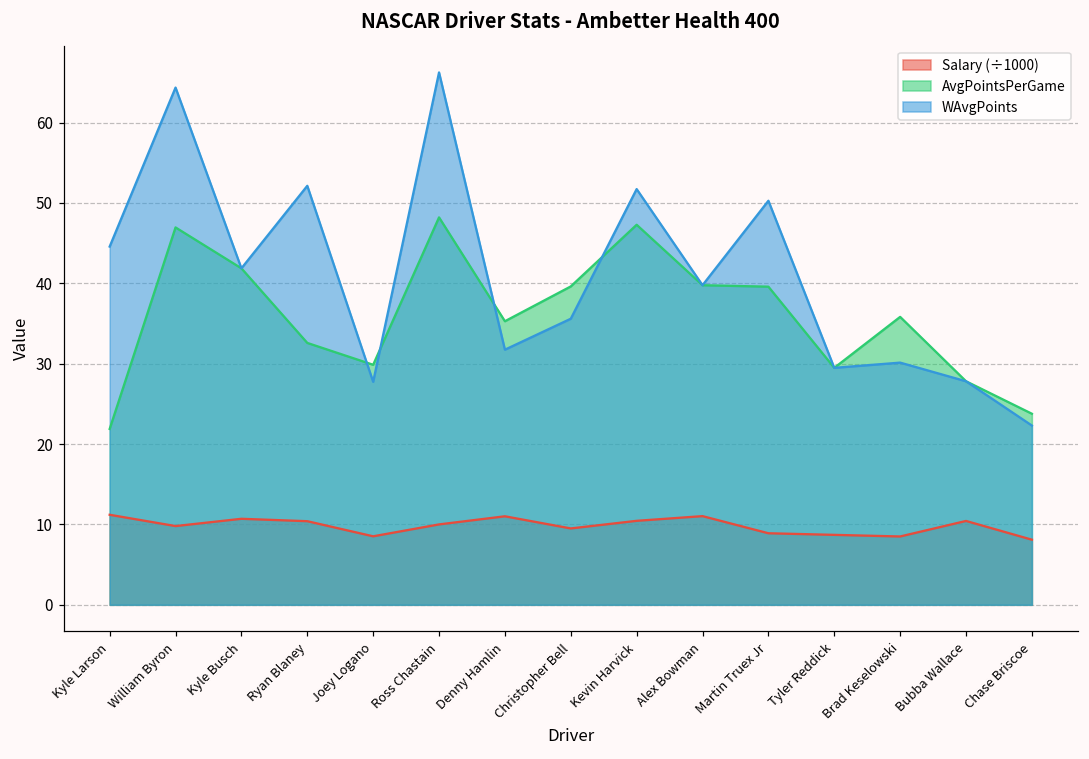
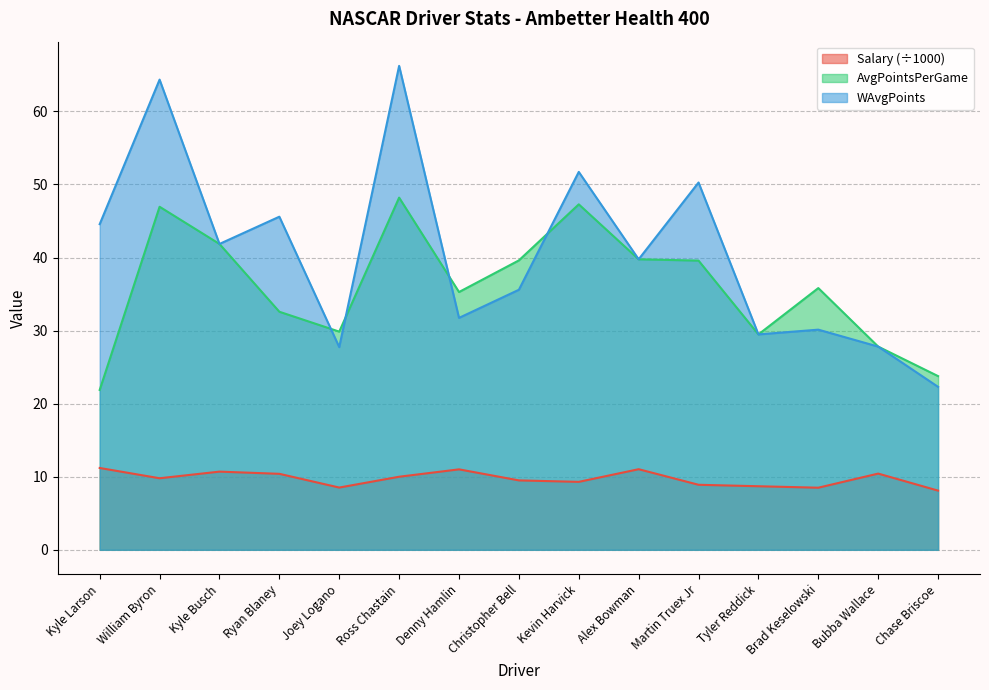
  {
    "Salary (÷1000)": {
      "Kyle Larson": 11,
      "William Byron": 10,
      "Kyle Busch": 11,
      "Ryan Blaney": 10,
      "Joey Logano": 9,
      "Ross Chastain": 10,
      "Denny Hamlin": 11,
      "Christopher Bell": 10,
-     "Kevin Harvick": 10,
+     "Kevin Harvick": 9,
      "Alex Bowman": 11,
      "Martin Truex Jr": 9,
      "Tyler Reddick": 9,
      "Brad Keselowski": 9,
      "Bubba Wallace": 10,
      "Chase Briscoe": 8
    },
    "AvgPointsPerGame": {
      "Kyle Larson": 22,
      "William Byron": 47,
      "Ryan Blaney": 33,
      "Joey Logano": 30,
      "Ross Chastain": 48,
      "Denny Hamlin": 35,
      "Christopher Bell": 40,
      "Kevin Harvick": 47,
      "Martin Truex Jr": 40,
      "Brad Keselowski": 36,
      "Chase Briscoe": 24
    },
    "WAvgPoints": {
      "Kyle Larson": 45,
      "William Byron": 64,
-     "Ryan Blaney": 52,
+     "Ryan Blaney": 46,
      "Joey Logano": 28,
      "Ross Chastain": 66,
      "Denny Hamlin": 32,
      "Christopher Bell": 36,
      "Kevin Harvick": 52,
      "Martin Truex Jr": 50,
      "Brad Keselowski": 30,
      "Chase Briscoe": 22
    }
  }
